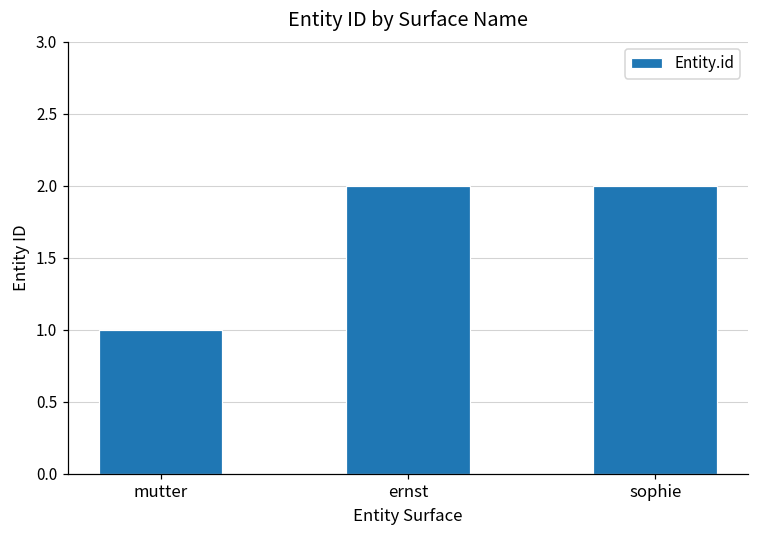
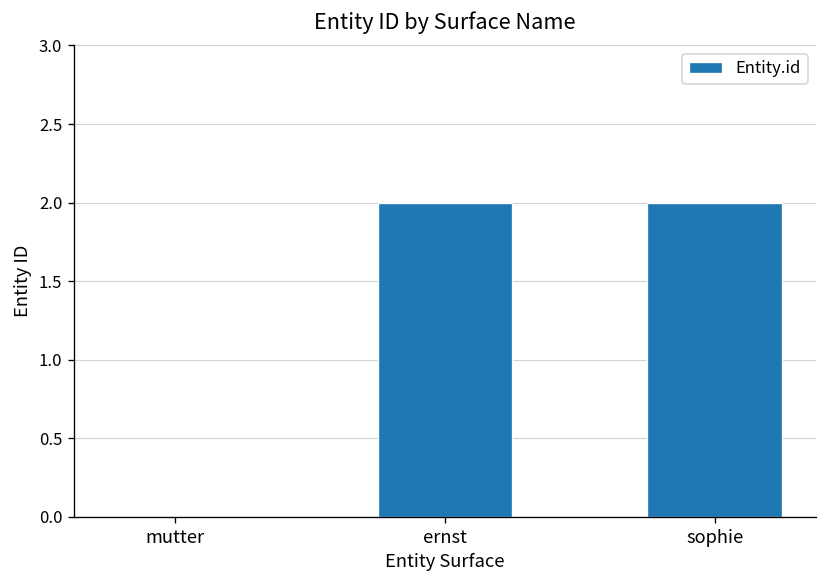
  {
-   "mutter": 1,
+   "mutter": 0,
    "ernst": 2,
    "sophie": 2
  }
